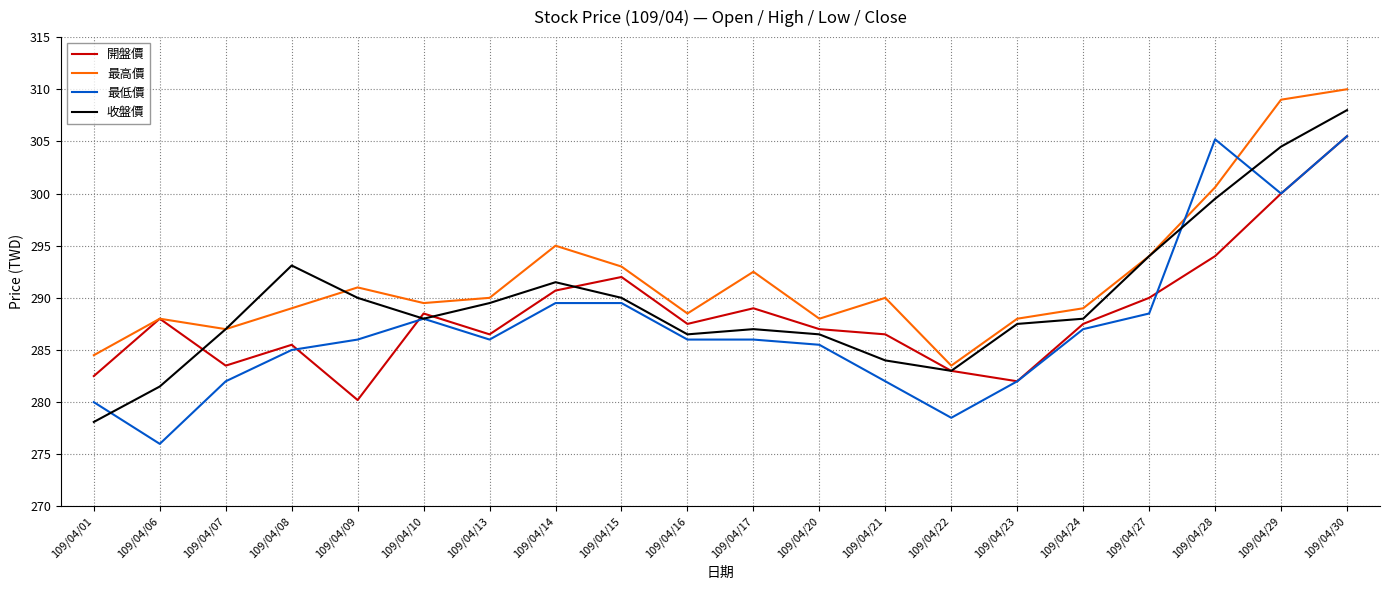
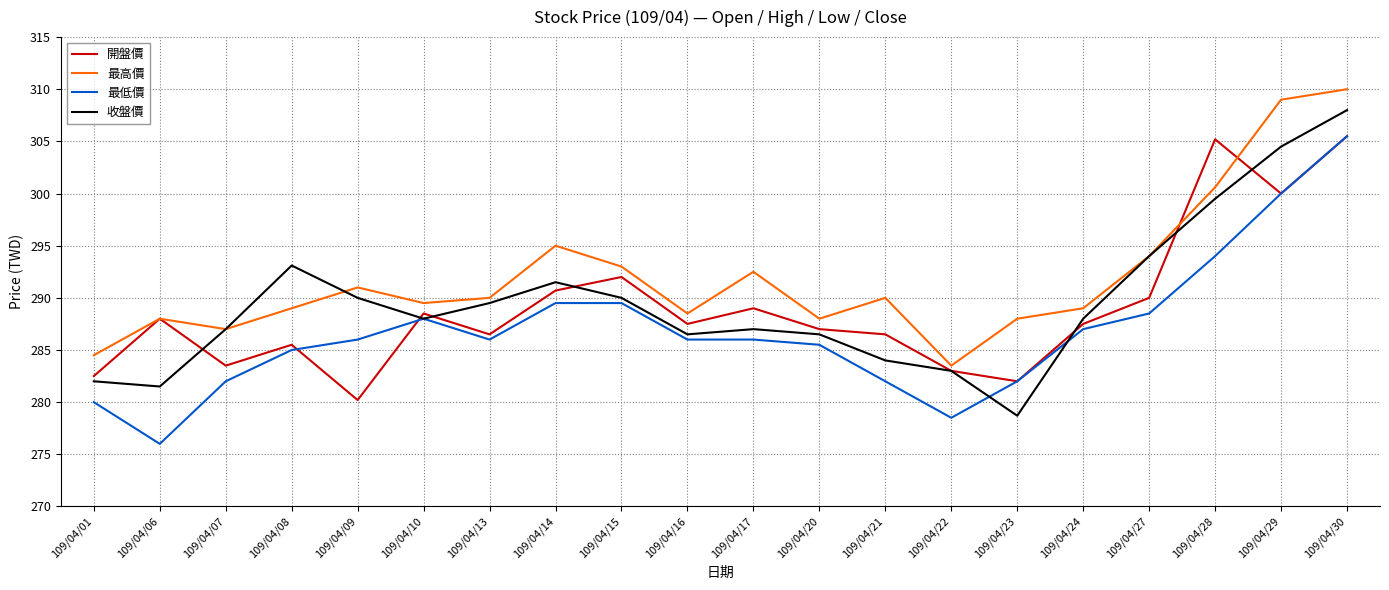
  {
    "開盤價": {
      "109/04/01": 282.5,
      "109/04/07": 283.5,
      "109/04/08": 285.5,
      "109/04/09": 280.2,
      "109/04/10": 288.5,
      "109/04/13": 286.5,
      "109/04/14": 290.7,
      "109/04/15": 292.0,
      "109/04/16": 287.5,
      "109/04/17": 289.0,
      "109/04/20": 287.0,
      "109/04/21": 286.5,
      "109/04/24": 287.5,
      "109/04/27": 290.0,
-     "109/04/28": 294.0
+     "109/04/28": 305.2
    },
    "最高價": {
      "109/04/01": 284.5,
      "109/04/08": 289.0,
      "109/04/09": 291.0,
      "109/04/10": 289.5,
      "109/04/13": 290.0,
      "109/04/14": 295.0,
      "109/04/15": 293.0,
      "109/04/16": 288.5,
      "109/04/17": 292.5,
      "109/04/20": 288.0,
      "109/04/21": 290.0,
      "109/04/22": 283.5,
      "109/04/23": 288.0,
      "109/04/24": 289.0,
      "109/04/28": 300.6,
      "109/04/29": 309.0,
      "109/04/30": 310.0
    },
    "最低價": {
      "109/04/01": 280.0,
      "109/04/06": 276.0,
      "109/04/07": 282.0,
      "109/04/08": 285.0,
      "109/04/09": 286.0,
      "109/04/13": 286.0,
      "109/04/14": 289.5,
      "109/04/15": 289.5,
      "109/04/16": 286.0,
      "109/04/17": 286.0,
      "109/04/20": 285.5,
      "109/04/21": 282.0,
      "109/04/22": 278.5,
      "109/04/24": 287.0,
      "109/04/27": 288.5,
-     "109/04/28": 305.2
+     "109/04/28": 294.0
    },
    "收盤價": {
-     "109/04/01": 278.1,
+     "109/04/01": 282.0,
      "109/04/06": 281.5,
      "109/04/08": 293.1,
      "109/04/09": 290.0,
      "109/04/13": 289.5,
      "109/04/14": 291.5,
      "109/04/15": 290.0,
      "109/04/16": 286.5,
      "109/04/17": 287.0,
      "109/04/20": 286.5,
      "109/04/21": 284.0,
-     "109/04/23": 287.5,
+     "109/04/23": 278.7,
      "109/04/24": 288.0,
      "109/04/28": 299.5,
      "109/04/29": 304.5,
      "109/04/30": 308.0
    }
  }
